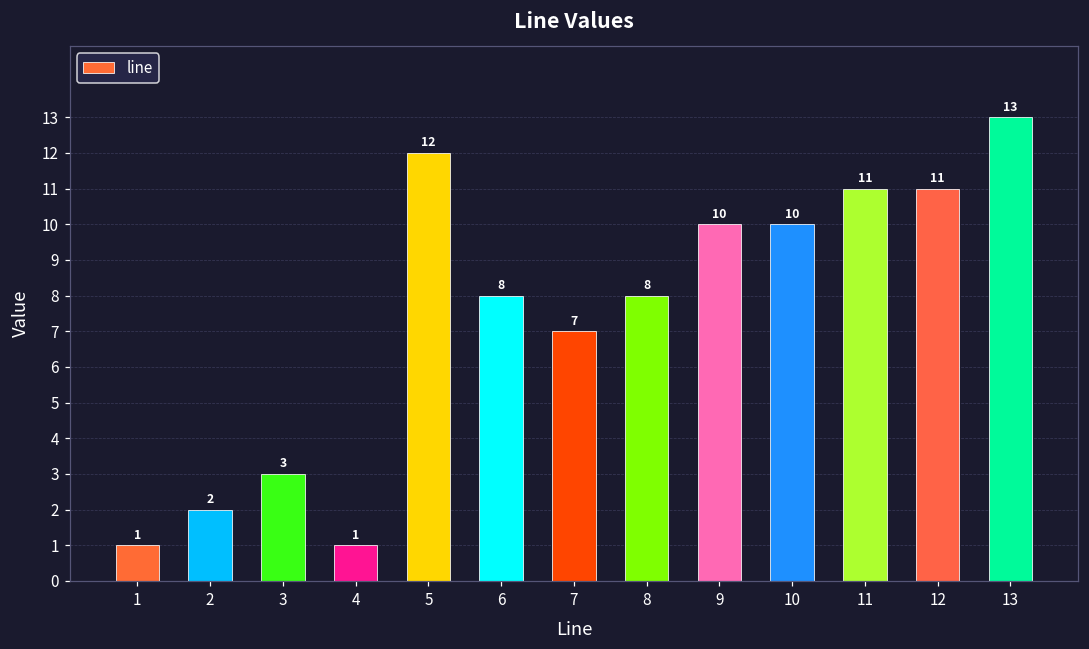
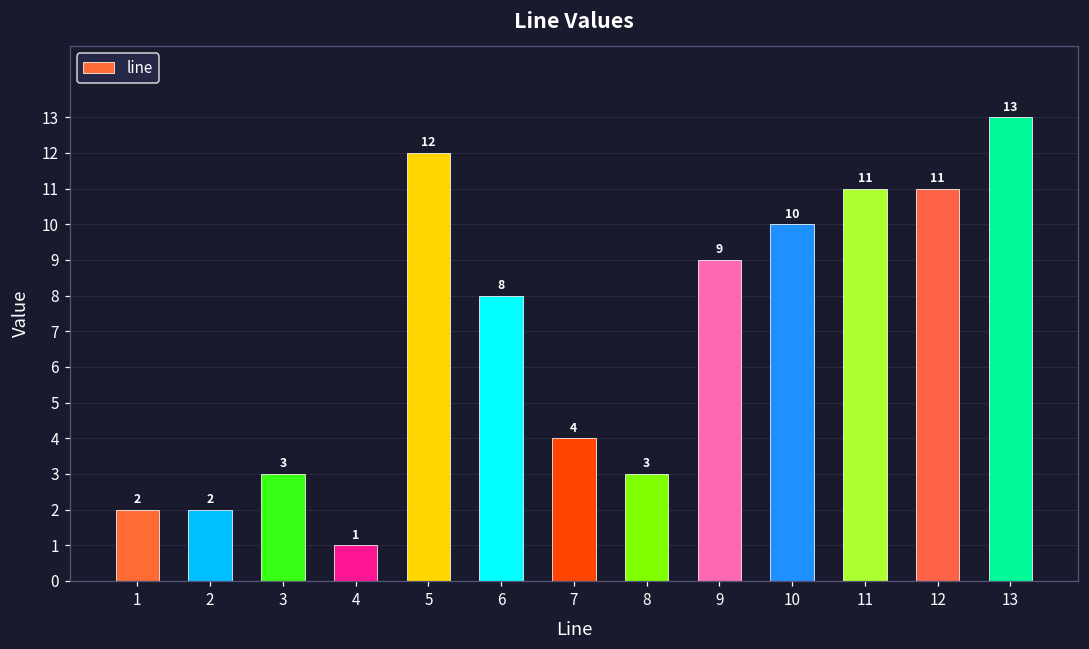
  {
-   "1": 1,
+   "1": 2,
    "2": 2,
    "3": 3,
    "4": 1,
    "5": 12,
    "6": 8,
-   "7": 7,
-   "8": 8,
-   "9": 10,
+   "7": 4,
+   "8": 3,
+   "9": 9,
    "10": 10,
    "11": 11,
    "12": 11,
    "13": 13
  }
